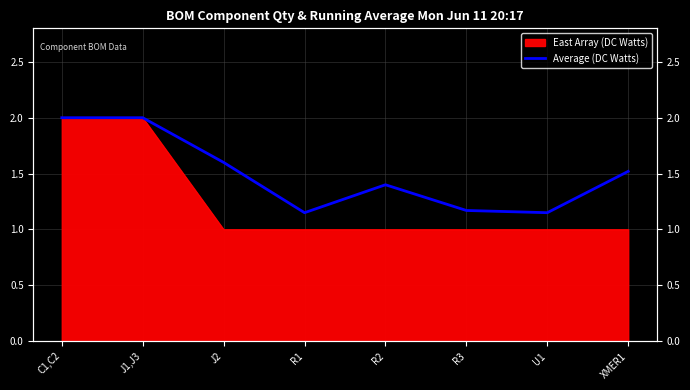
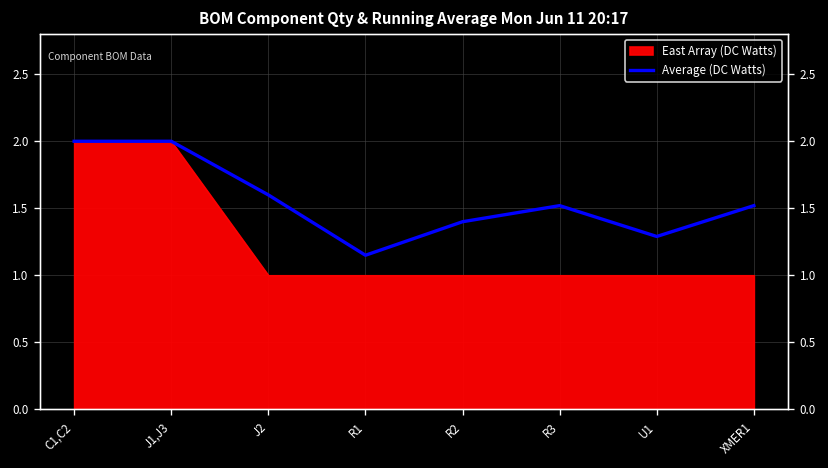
  {
    "East Array (DC Watts)": {
      "J2": 1.00,
      "R1": 1.00,
      "R2": 1.00,
      "R3": 1.00,
      "U1": 1.00,
      "XMER1": 1.00
    },
    "Average (DC Watts)": {
      "J2": 1.60,
      "R1": 1.15,
      "R2": 1.40,
-     "R3": 1.17,
-     "U1": 1.15,
+     "R3": 1.52,
+     "U1": 1.29,
      "XMER1": 1.52
    }
  }
